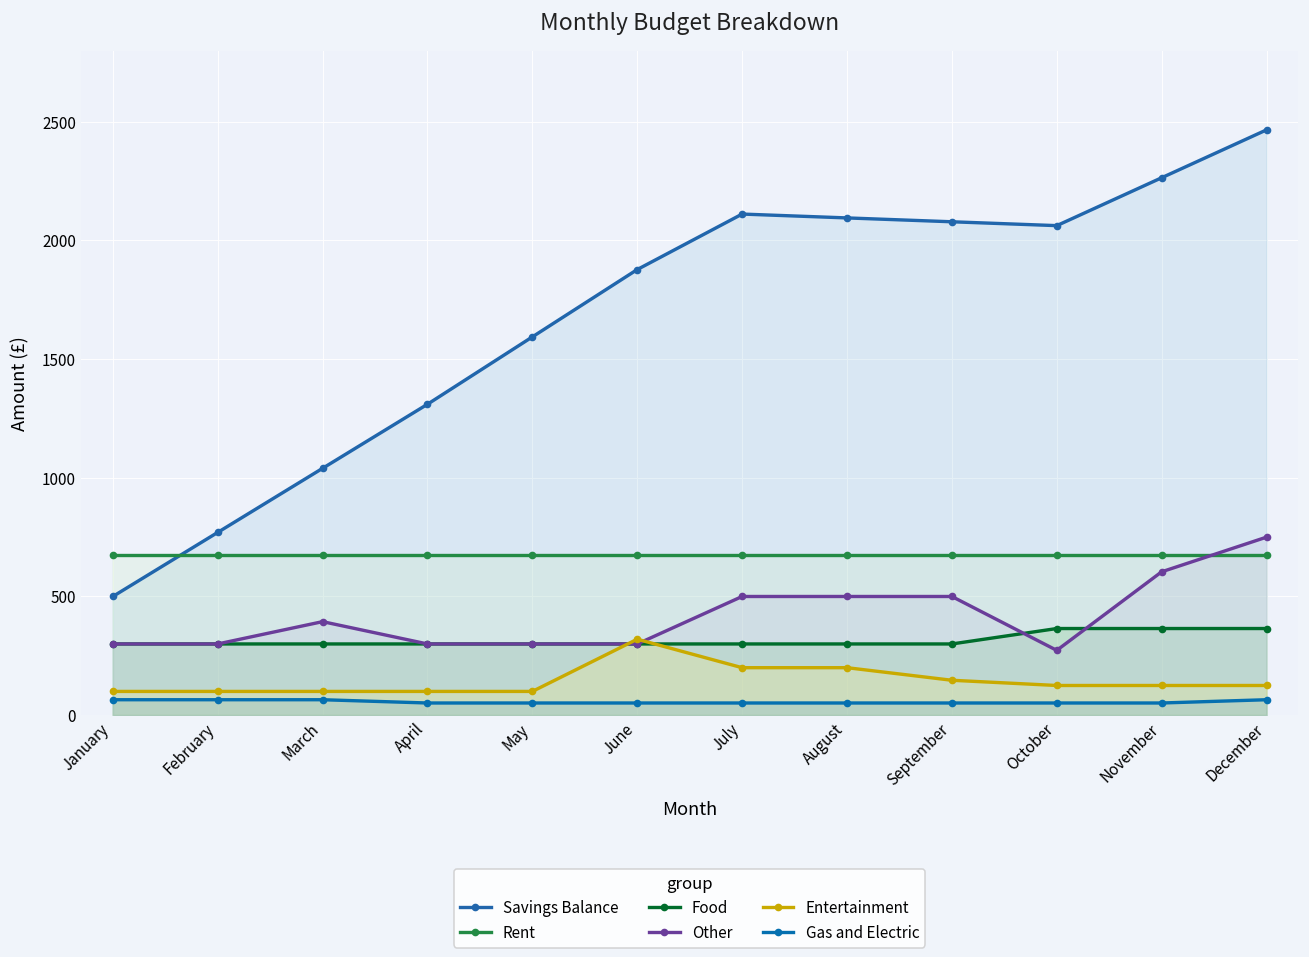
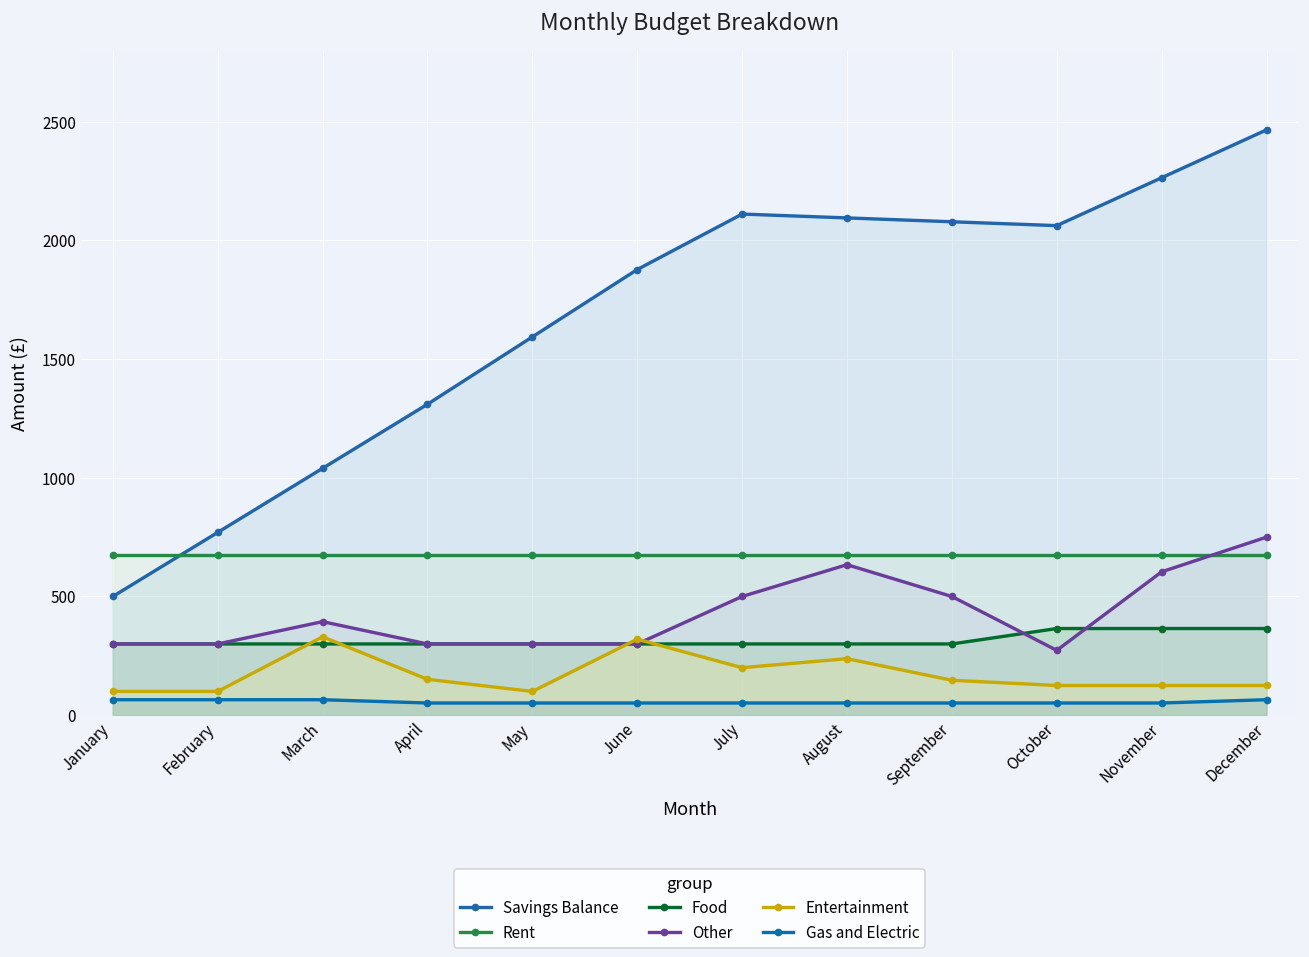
  {
    "Other": {
      "March": 390,
      "July": 500,
-     "August": 500,
+     "August": 630,
      "September": 500,
      "October": 270,
      "November": 600,
      "December": 750
    },
    "Entertainment": {
      "January": 100,
      "February": 100,
-     "March": 100,
-     "April": 100,
+     "March": 330,
+     "April": 150,
      "May": 100,
      "June": 320,
      "July": 200,
-     "August": 200,
+     "August": 240,
      "September": 150,
      "October": 130,
      "November": 130,
      "December": 130
    }
  }
